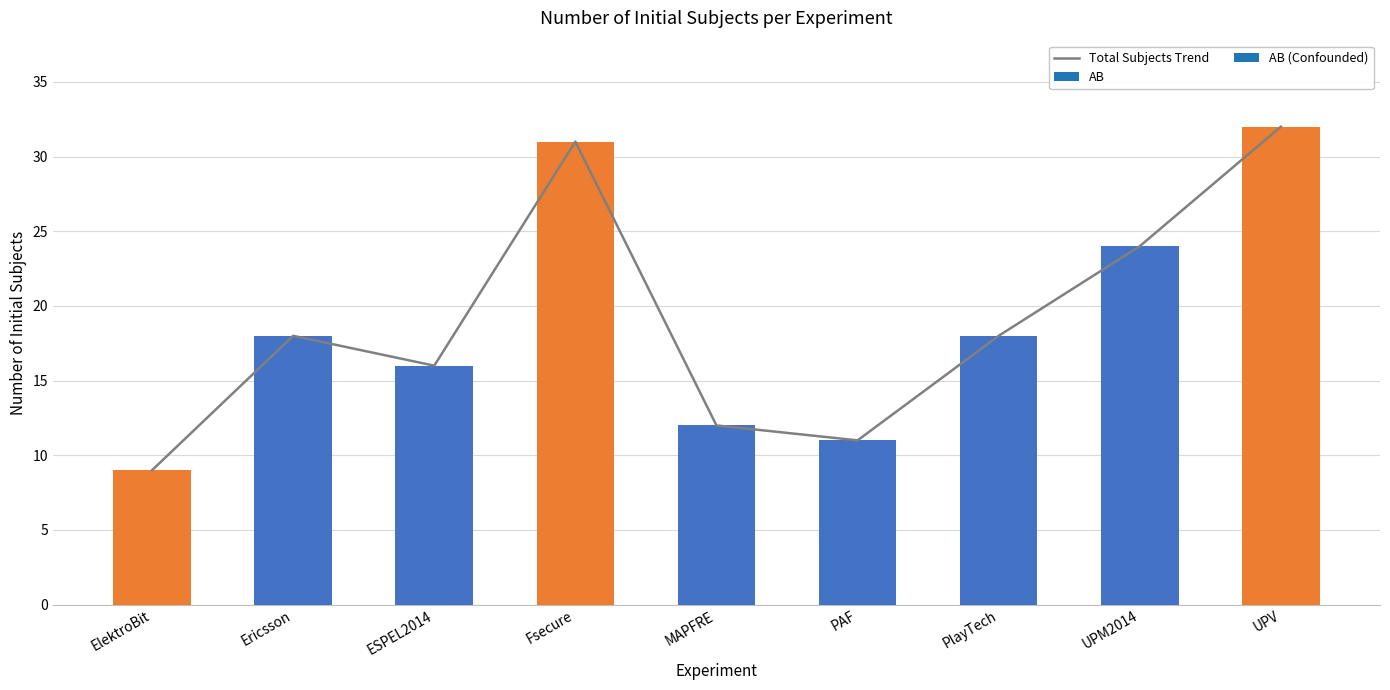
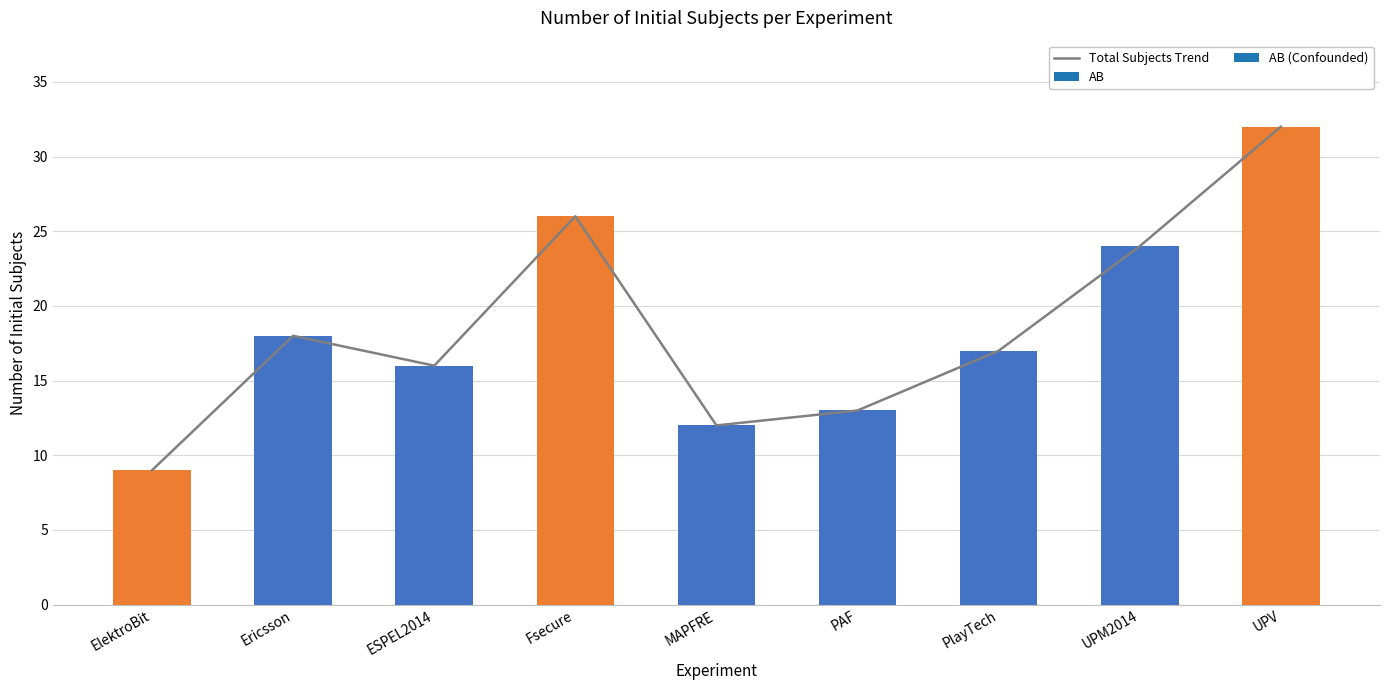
  {
    "ElektroBit": 9,
    "Ericsson": 18,
    "ESPEL2014": 16,
-   "Fsecure": 31,
+   "Fsecure": 26,
    "MAPFRE": 12,
-   "PAF": 11,
-   "PlayTech": 18,
+   "PAF": 13,
+   "PlayTech": 17,
    "UPM2014": 24,
    "UPV": 32
  }
